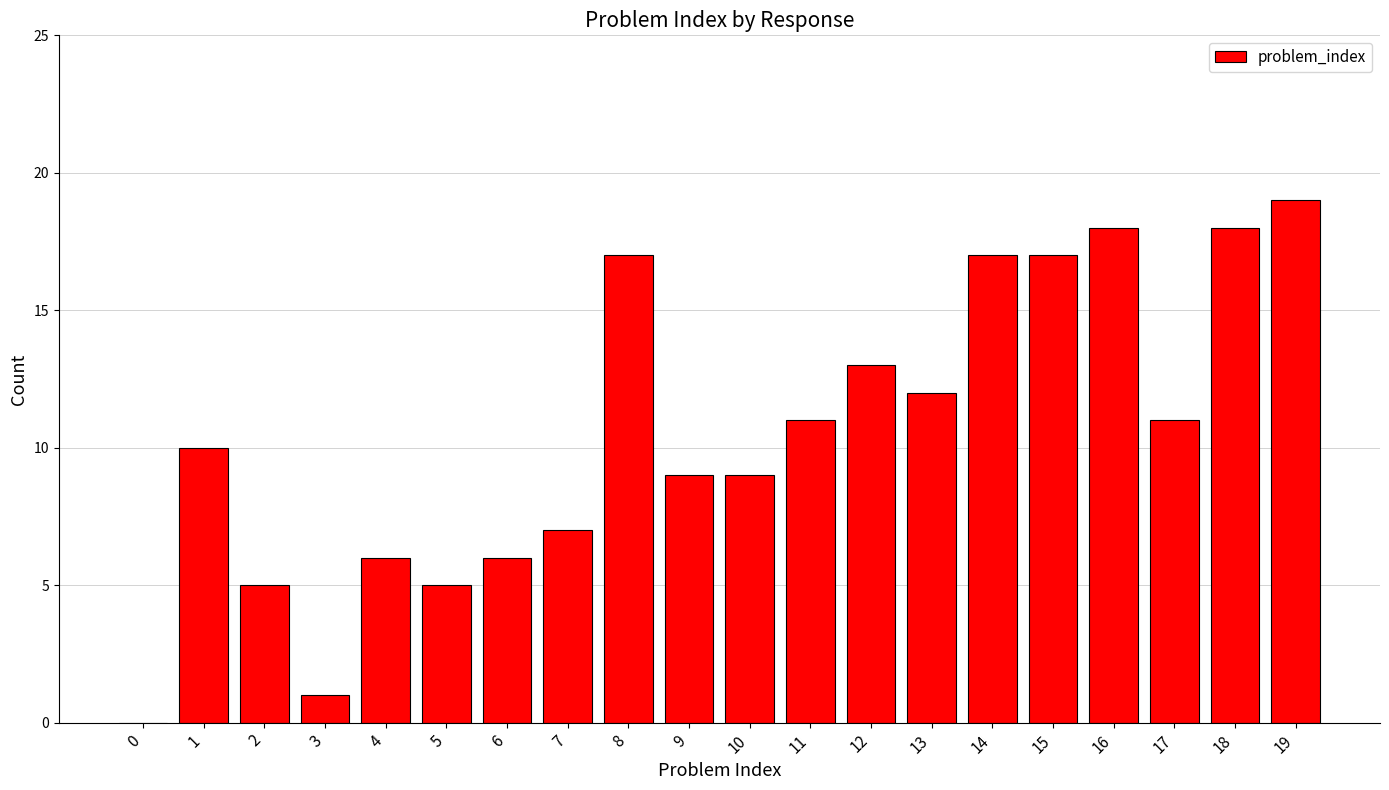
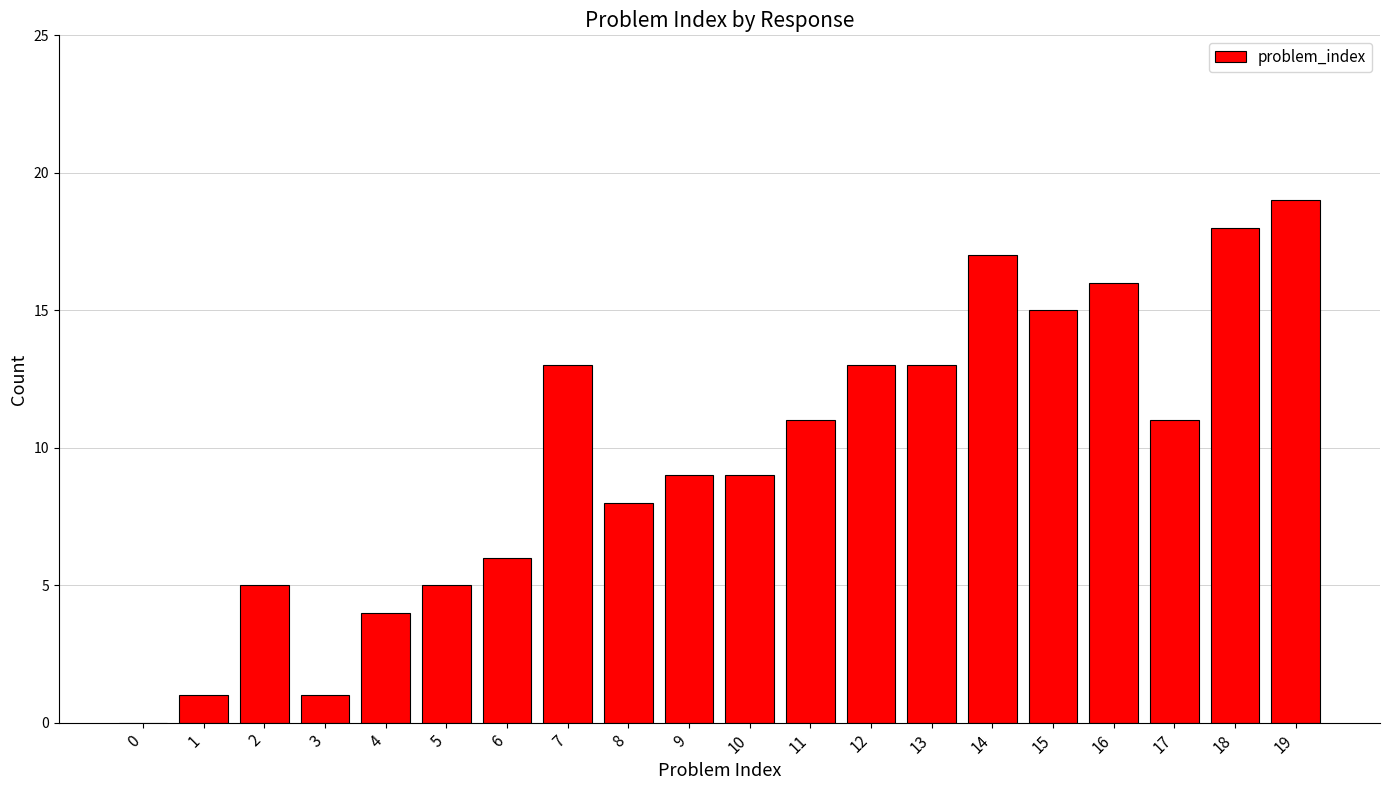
  {
    "0": 0,
-   "1": 10,
+   "1": 1,
    "2": 5,
    "3": 1,
-   "4": 6,
+   "4": 4,
    "5": 5,
    "6": 6,
-   "7": 7,
-   "8": 17,
+   "7": 13,
+   "8": 8,
    "9": 9,
    "10": 9,
    "11": 11,
    "12": 13,
-   "13": 12,
+   "13": 13,
    "14": 17,
-   "15": 17,
-   "16": 18,
+   "15": 15,
+   "16": 16,
    "17": 11,
    "18": 18,
    "19": 19
  }
